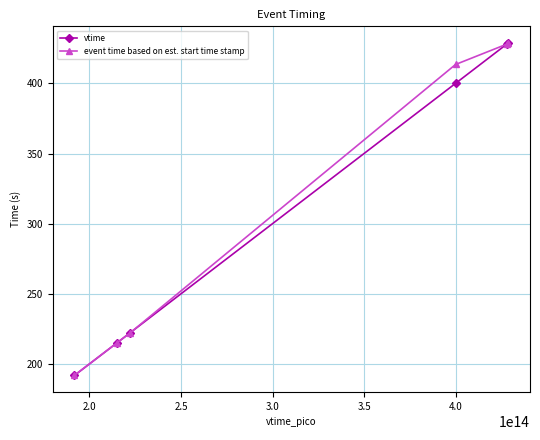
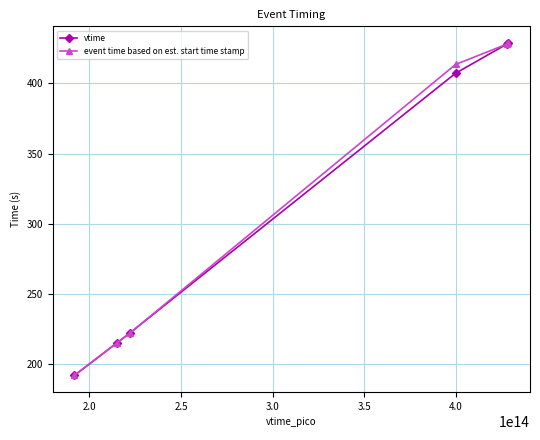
  {
    "vtime": {
-     "4.0": 400
+     "4.0": 407
    },
    "event time based on est. start time stamp": {
      "4.0": 413
    }
  }
